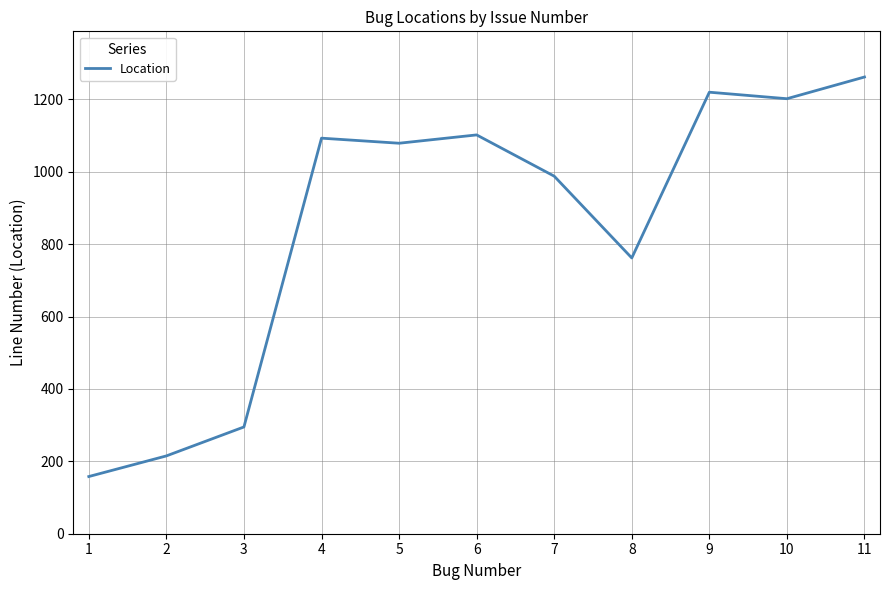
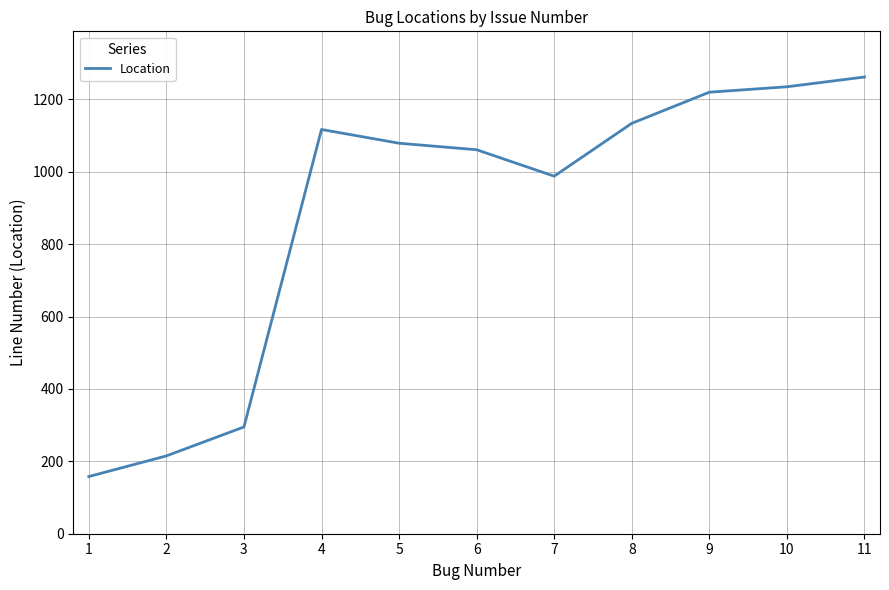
  {
    "1": 160,
    "2": 220,
    "3": 300,
-   "4": 1090,
+   "4": 1120,
    "5": 1080,
-   "6": 1100,
+   "6": 1060,
    "7": 990,
-   "8": 760,
+   "8": 1130,
    "9": 1220,
-   "10": 1200,
+   "10": 1240,
    "11": 1260
  }
